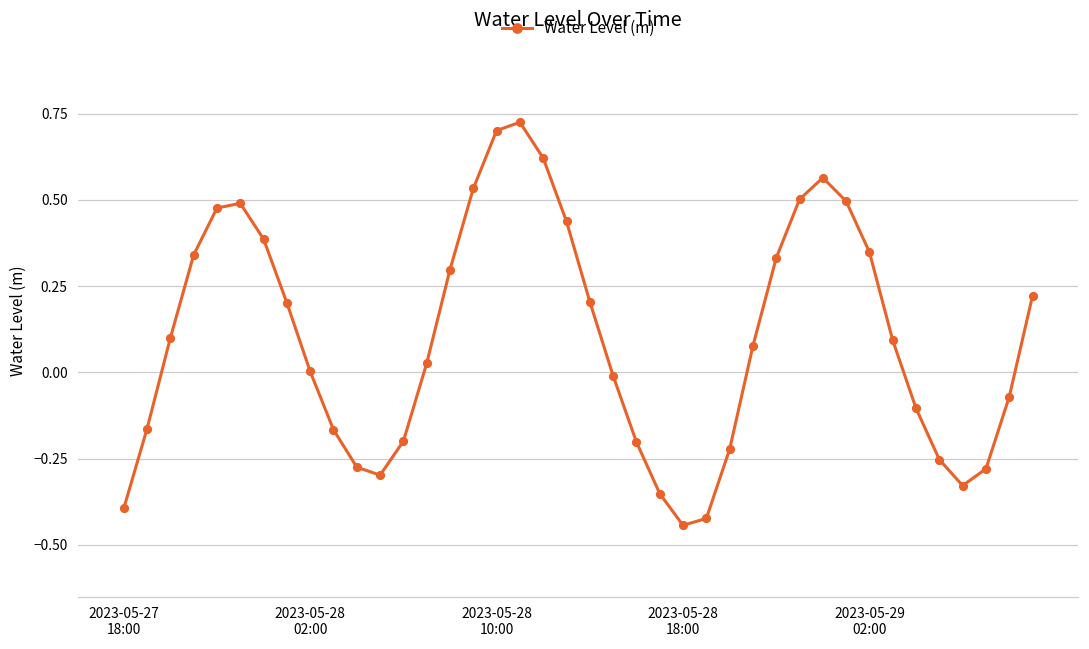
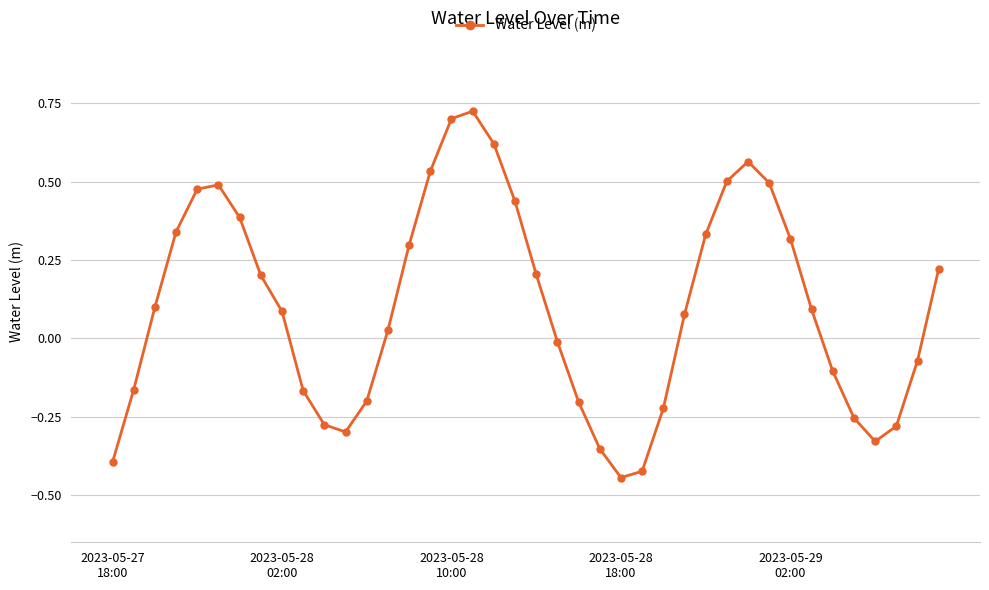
  {
    "2023-05-27 18:00": -0.39,
-   "2023-05-28 02:00": 0.00,
+   "2023-05-28 02:00": 0.09,
    "2023-05-28 10:00": 0.70,
    "2023-05-28 18:00": -0.44,
-   "2023-05-29 02:00": 0.35
+   "2023-05-29 02:00": 0.32
  }
